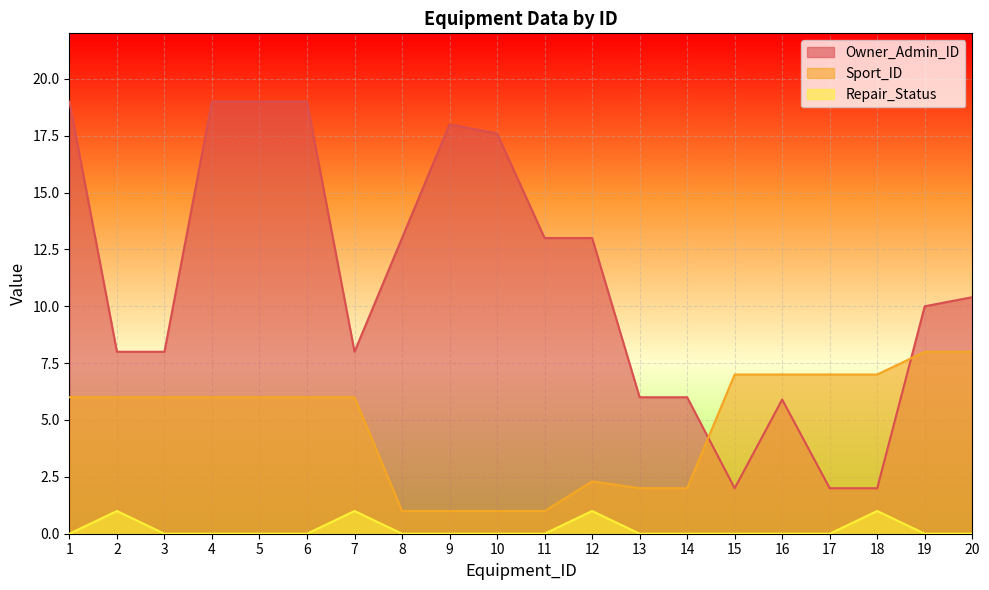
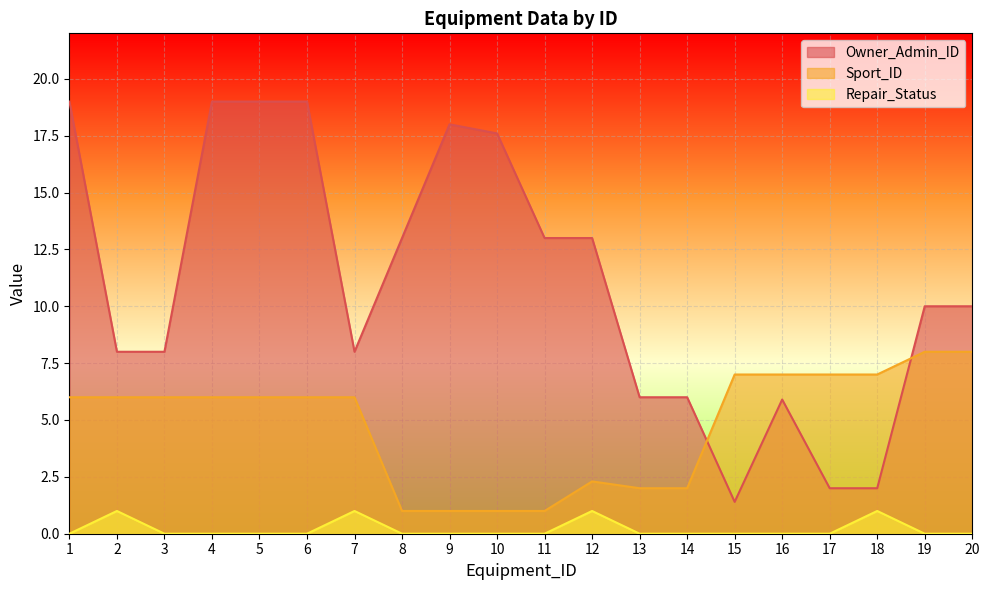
  {
    "Owner_Admin_ID": {
      "1": 19.0,
      "2": 8.0,
      "3": 8.0,
      "4": 19.0,
      "5": 19.0,
      "6": 19.0,
      "7": 8.0,
      "8": 13.0,
      "9": 18.0,
      "10": 17.6,
      "11": 13.0,
      "12": 13.0,
      "13": 6.0,
      "14": 6.0,
-     "15": 2.0,
+     "15": 1.4,
      "16": 5.9,
      "17": 2.0,
      "18": 2.0,
      "19": 10.0,
-     "20": 10.4
+     "20": 10.0
    },
    "Sport_ID": {
      "1": 6.0,
      "2": 6.0,
      "3": 6.0,
      "4": 6.0,
      "5": 6.0,
      "6": 6.0,
      "7": 6.0,
      "8": 1.0,
      "9": 1.0,
      "10": 1.0,
      "11": 1.0,
      "12": 2.3,
      "13": 2.0,
      "14": 2.0,
      "15": 7.0,
      "16": 7.0,
      "17": 7.0,
      "18": 7.0,
      "19": 8.0,
      "20": 8.0
    },
    "Repair_Status": {
      "1": 0.0,
      "2": 1.0,
      "3": 0.0,
      "4": 0.0,
      "5": 0.0,
      "6": 0.0,
      "7": 1.0,
      "8": 0.0,
      "9": 0.0,
      "10": 0.0,
      "11": 0.0,
      "12": 1.0,
      "13": 0.0,
      "14": 0.0,
      "15": 0.0,
      "16": 0.0,
      "17": 0.0,
      "18": 1.0,
      "19": 0.0,
      "20": 0.0
    }
  }
